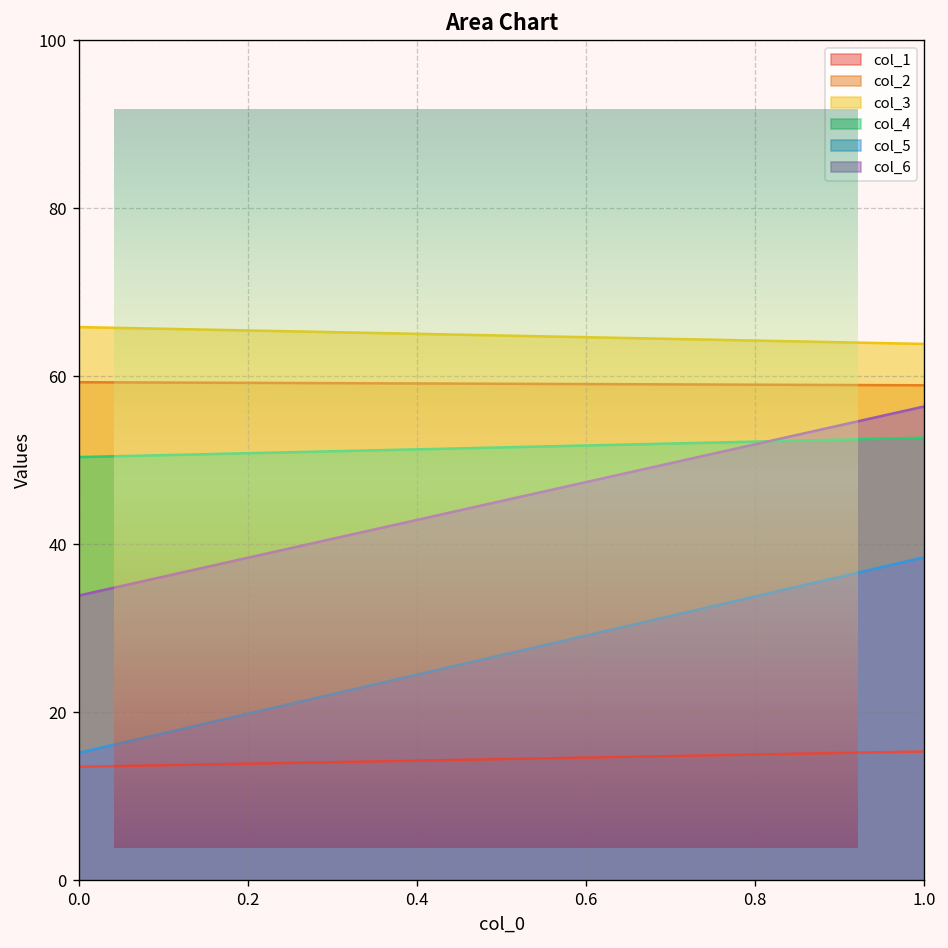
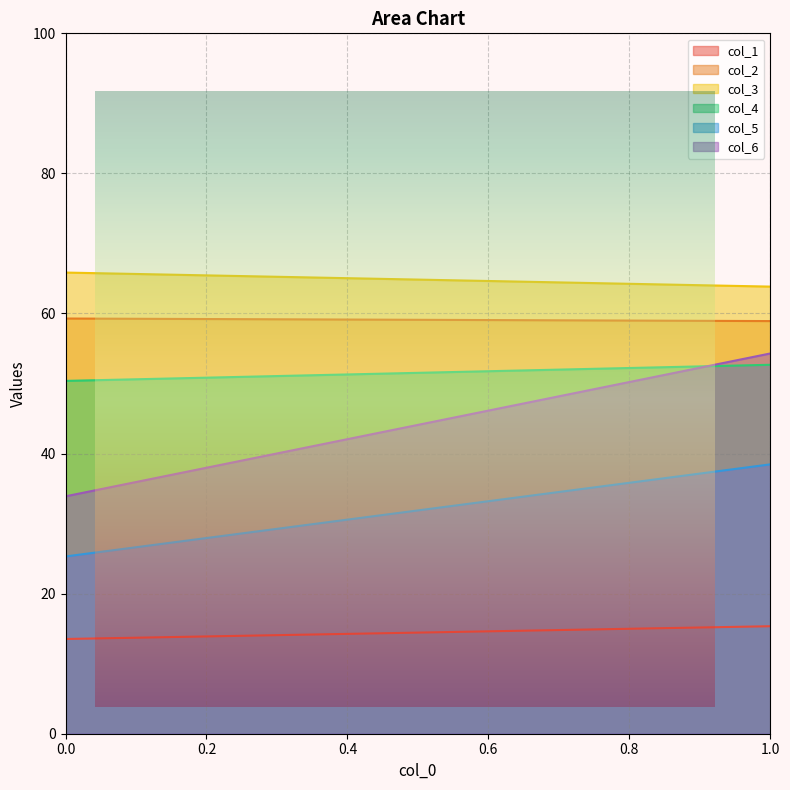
  {
    "Area Chart": {
      "col_4": {
        "0.0": 50,
        "1.0": 53
      },
      "col_5": {
-       "0.0": 15,
+       "0.0": 25,
        "1.0": 38
      },
      "col_6": {
        "0.0": 34,
-       "1.0": 56
+       "1.0": 54
      }
    }
  }
